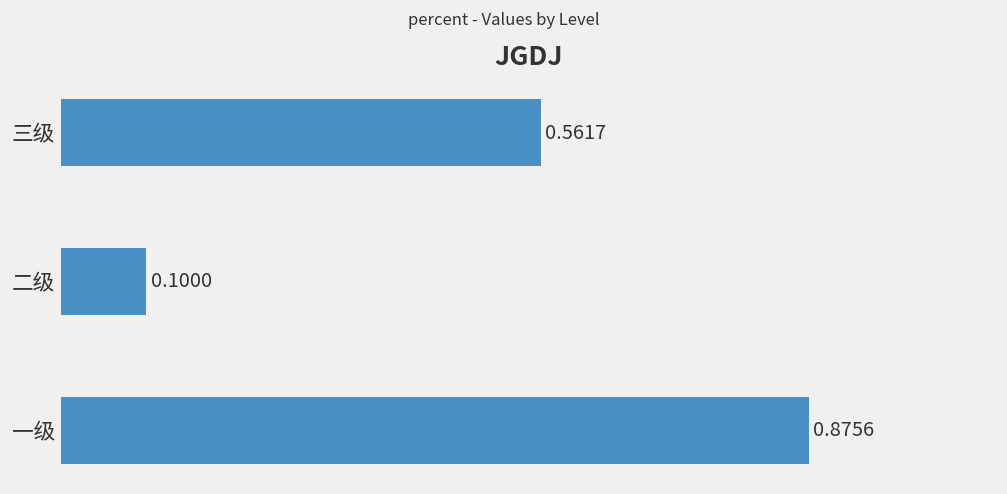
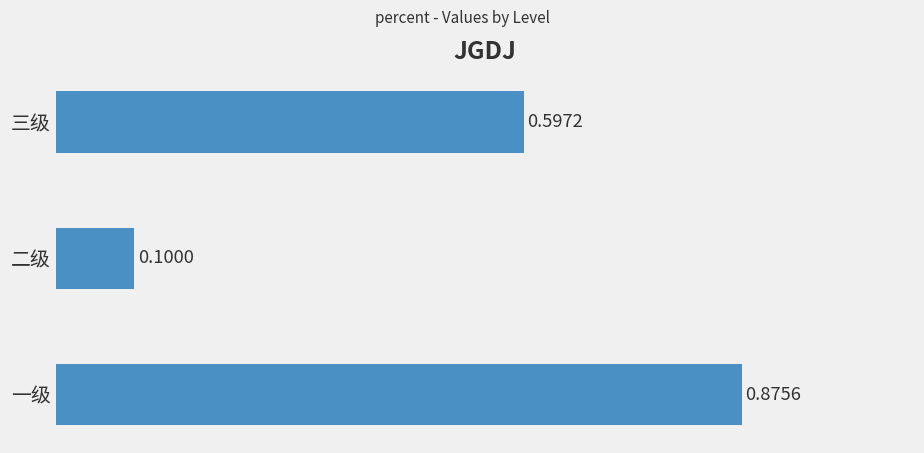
  {
-   "三级": 0.5617,
+   "三级": 0.5972,
    "二级": 0.1000,
    "一级": 0.8756
  }
